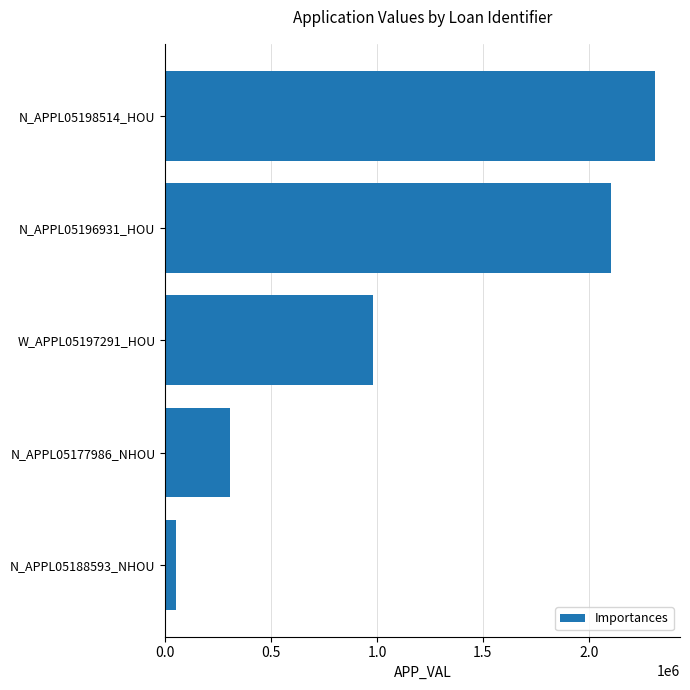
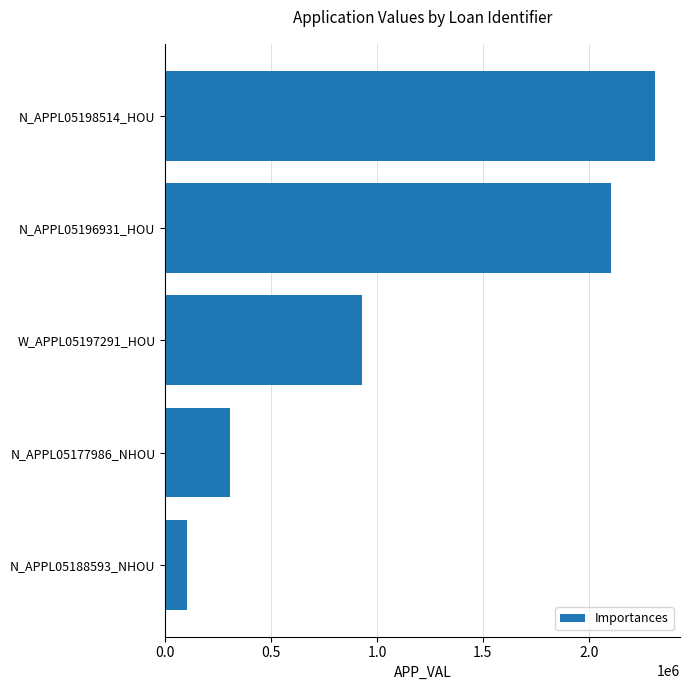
  {
    "N_APPL05198514_HOU": 2310000,
    "N_APPL05196931_HOU": 2110000,
-   "W_APPL05197291_HOU": 980000,
+   "W_APPL05197291_HOU": 930000,
    "N_APPL05177986_NHOU": 310000,
-   "N_APPL05188593_NHOU": 50000
+   "N_APPL05188593_NHOU": 100000
  }
